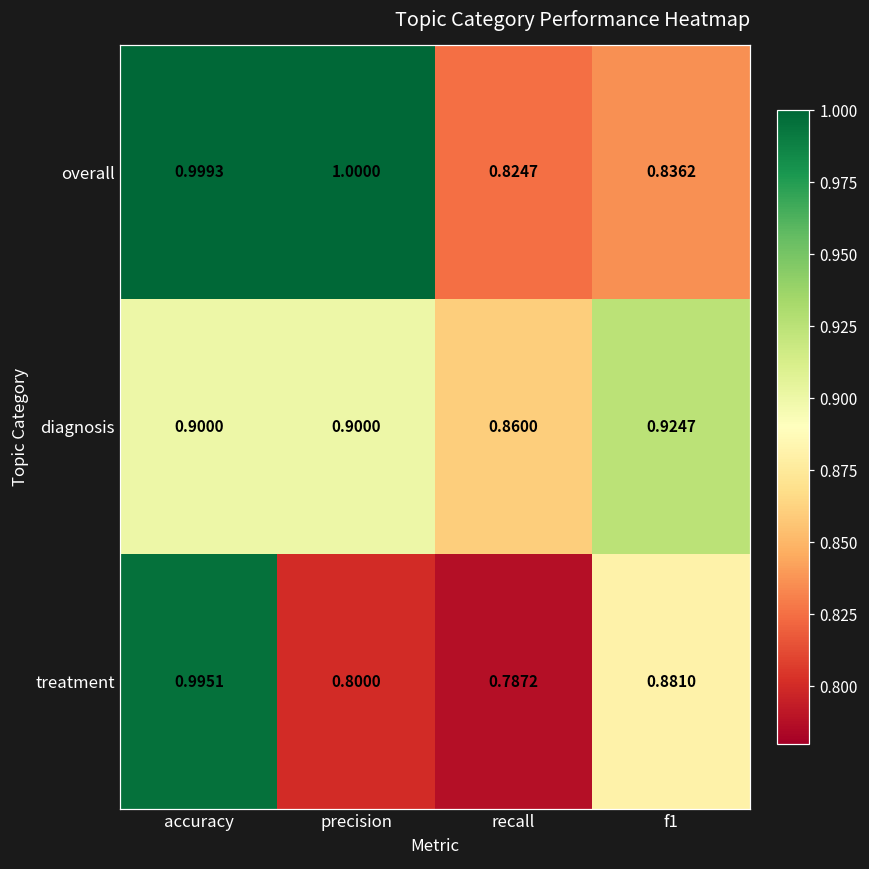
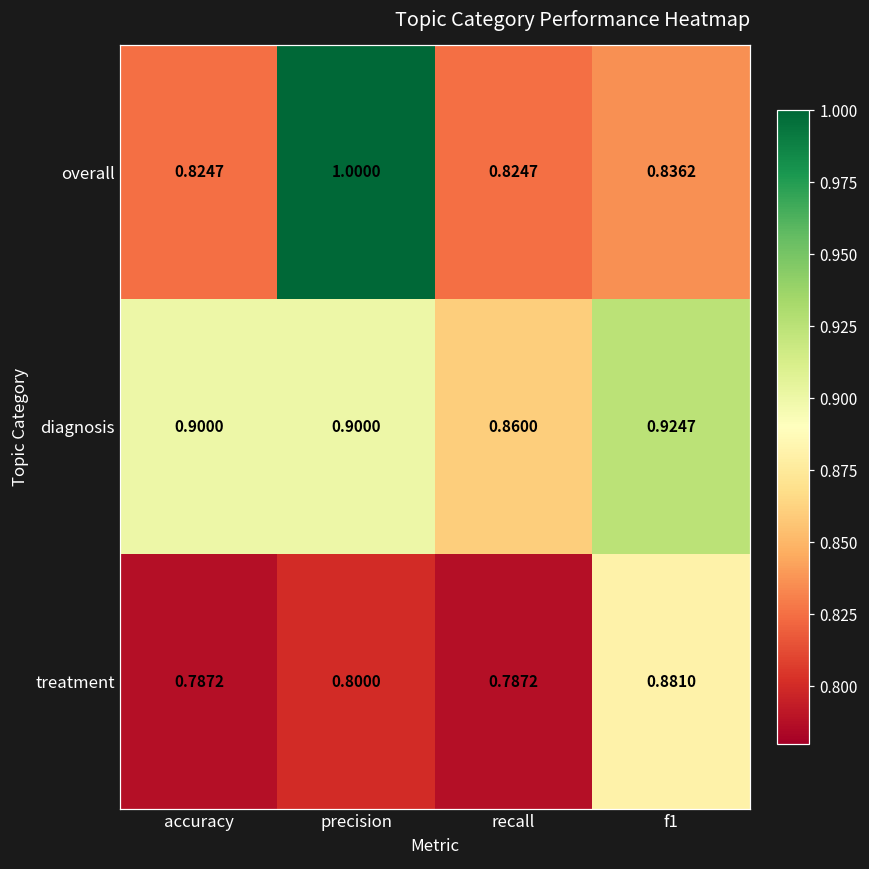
  {
    "overall": {
-     "accuracy": 0.9993,
+     "accuracy": 0.8247,
      "precision": 1.0000,
      "recall": 0.8247,
      "f1": 0.8362
    },
    "diagnosis": {
      "accuracy": 0.9000,
      "precision": 0.9000,
      "recall": 0.8600,
      "f1": 0.9247
    },
    "treatment": {
-     "accuracy": 0.9951,
+     "accuracy": 0.7872,
      "precision": 0.8000,
      "recall": 0.7872,
      "f1": 0.8810
    }
  }
